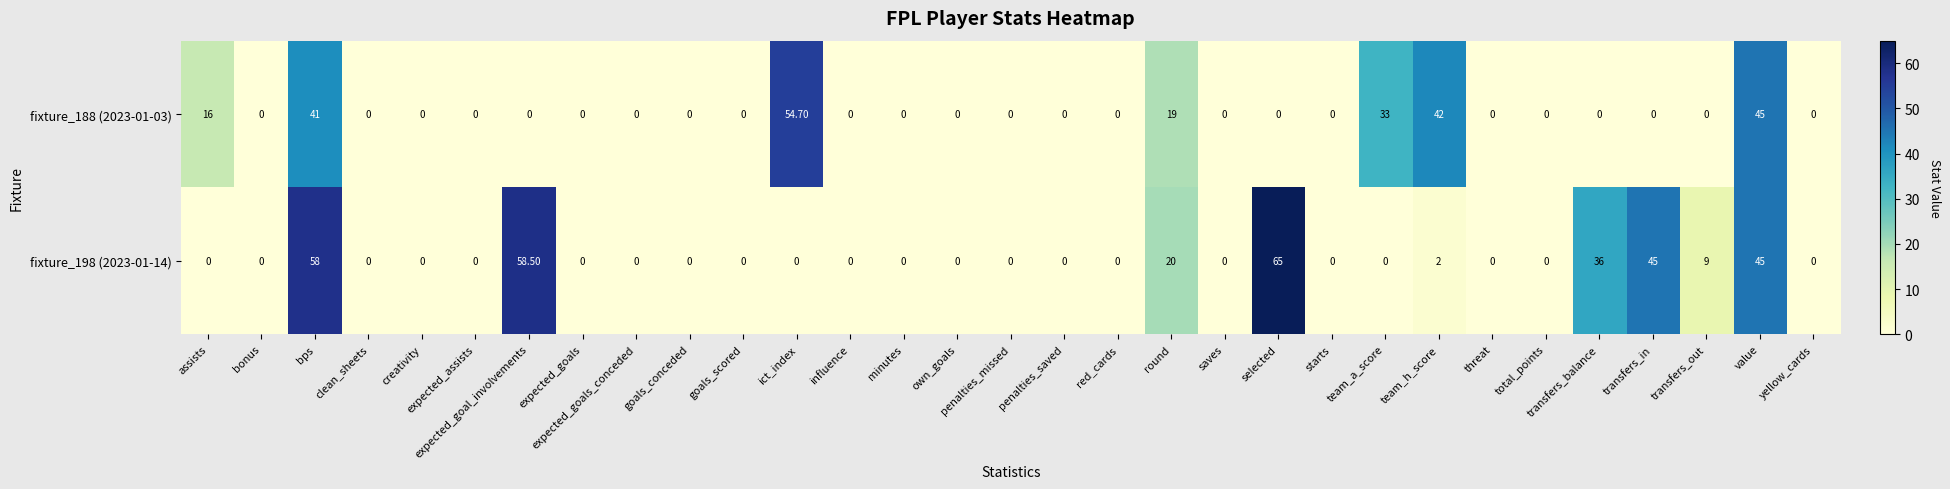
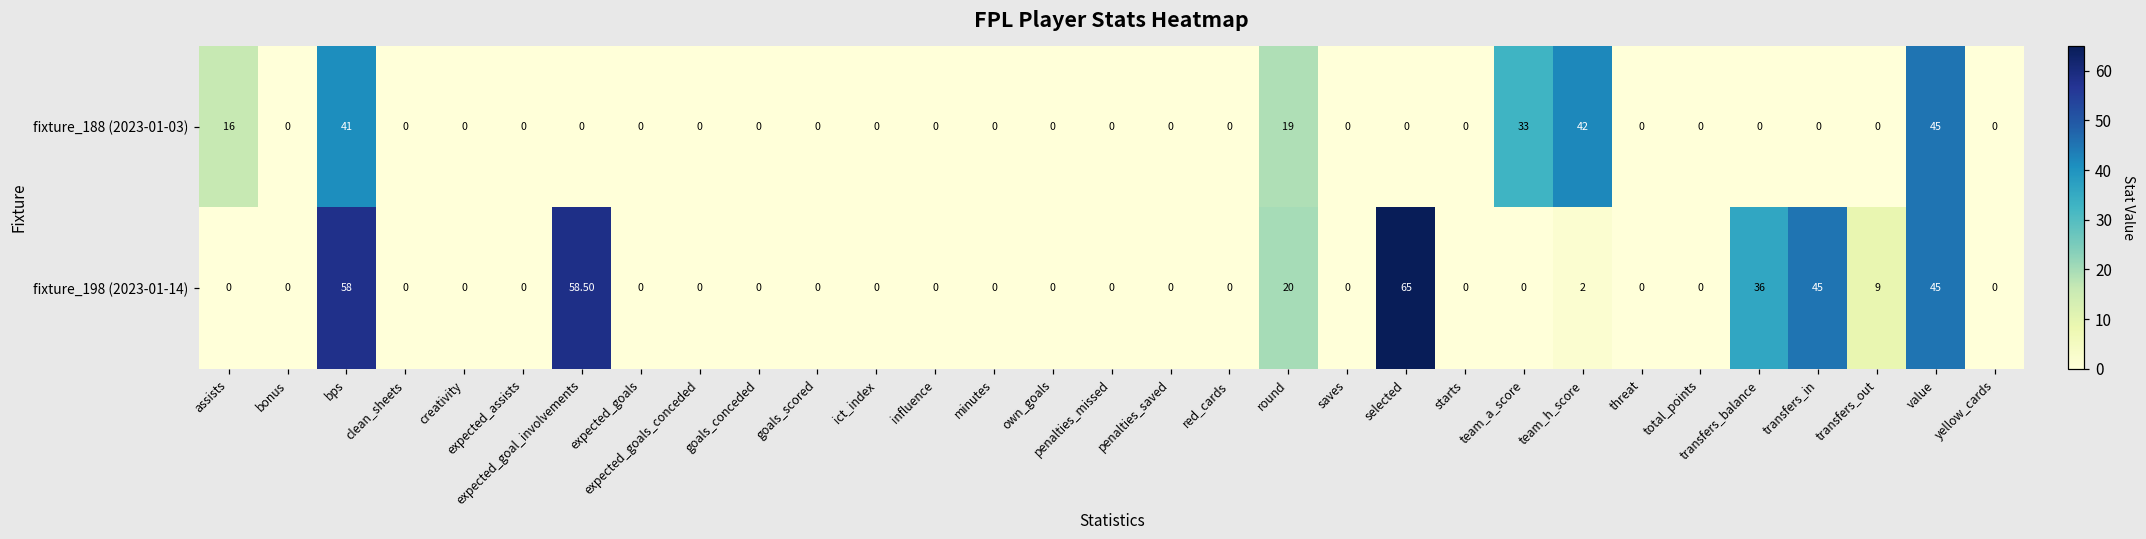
  {
    "fixture_188 (2023-01-03)": {
      "assists": 16,
      "bonus": 0,
      "bps": 41,
      "clean_sheets": 0,
      "creativity": 0,
      "expected_assists": 0,
      "expected_goal_involvements": 0,
      "expected_goals": 0,
      "expected_goals_conceded": 0,
      "goals_conceded": 0,
      "goals_scored": 0,
-     "ict_index": 54.70,
+     "ict_index": 0,
      "influence": 0,
      "minutes": 0,
      "own_goals": 0,
      "penalties_missed": 0,
      "penalties_saved": 0,
      "red_cards": 0,
      "round": 19,
      "saves": 0,
      "selected": 0,
      "starts": 0,
      "team_a_score": 33,
      "team_h_score": 42,
      "threat": 0,
      "total_points": 0,
      "transfers_balance": 0,
      "transfers_in": 0,
      "transfers_out": 0,
      "value": 45,
      "yellow_cards": 0
    },
    "fixture_198 (2023-01-14)": {
      "assists": 0,
      "bonus": 0,
      "bps": 58,
      "clean_sheets": 0,
      "creativity": 0,
      "expected_assists": 0,
      "expected_goal_involvements": 58.50,
      "expected_goals": 0,
      "expected_goals_conceded": 0,
      "goals_conceded": 0,
      "goals_scored": 0,
      "ict_index": 0,
      "influence": 0,
      "minutes": 0,
      "own_goals": 0,
      "penalties_missed": 0,
      "penalties_saved": 0,
      "red_cards": 0,
      "round": 20,
      "saves": 0,
      "selected": 65,
      "starts": 0,
      "team_a_score": 0,
      "team_h_score": 2,
      "threat": 0,
      "total_points": 0,
      "transfers_balance": 36,
      "transfers_in": 45,
      "transfers_out": 9,
      "value": 45,
      "yellow_cards": 0
    }
  }
